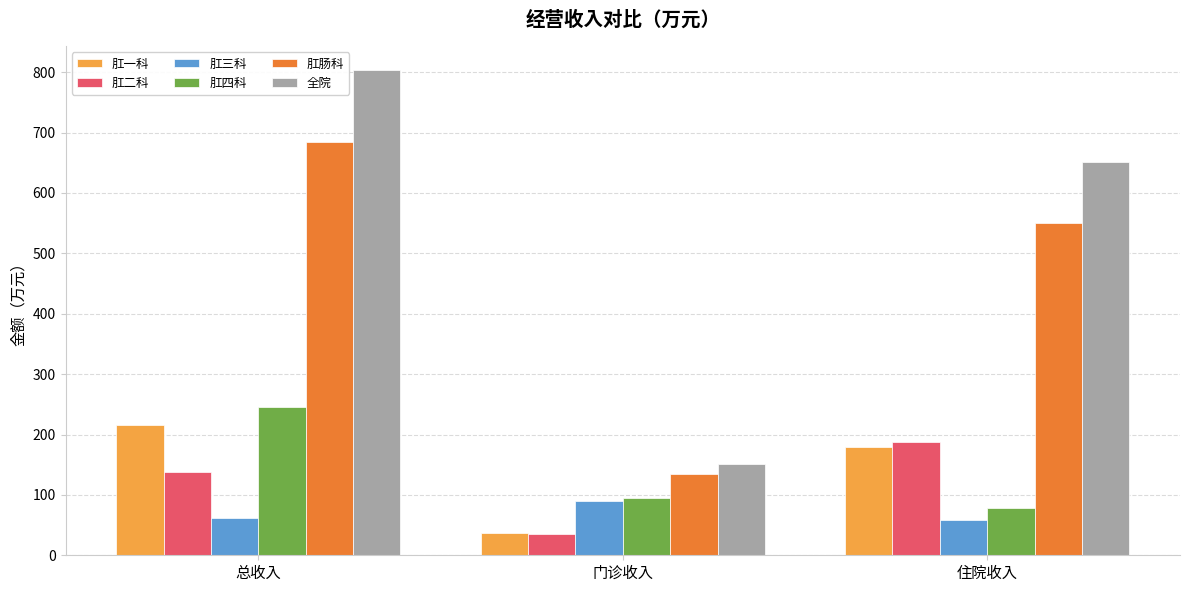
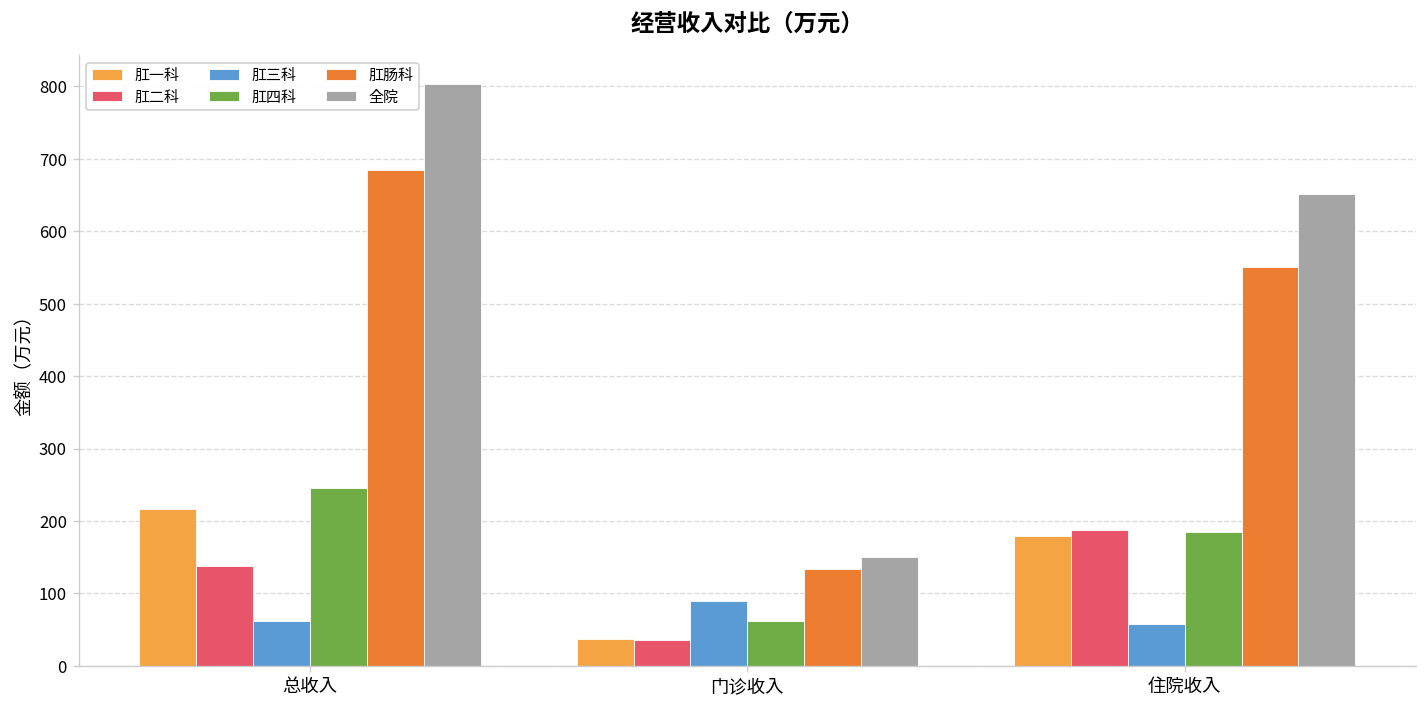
  {
    "肛二科": {
      "总收入": 140,
      "门诊收入": 40,
      "住院收入": 190
    },
    "肛三科": {
      "总收入": 60,
      "门诊收入": 90,
      "住院收入": 60
    },
    "肛四科": {
      "总收入": 250,
-     "门诊收入": 100,
-     "住院收入": 80
+     "门诊收入": 60,
+     "住院收入": 180
    },
    "全院": {
      "总收入": 800,
      "门诊收入": 150,
      "住院收入": 650
    }
  }
